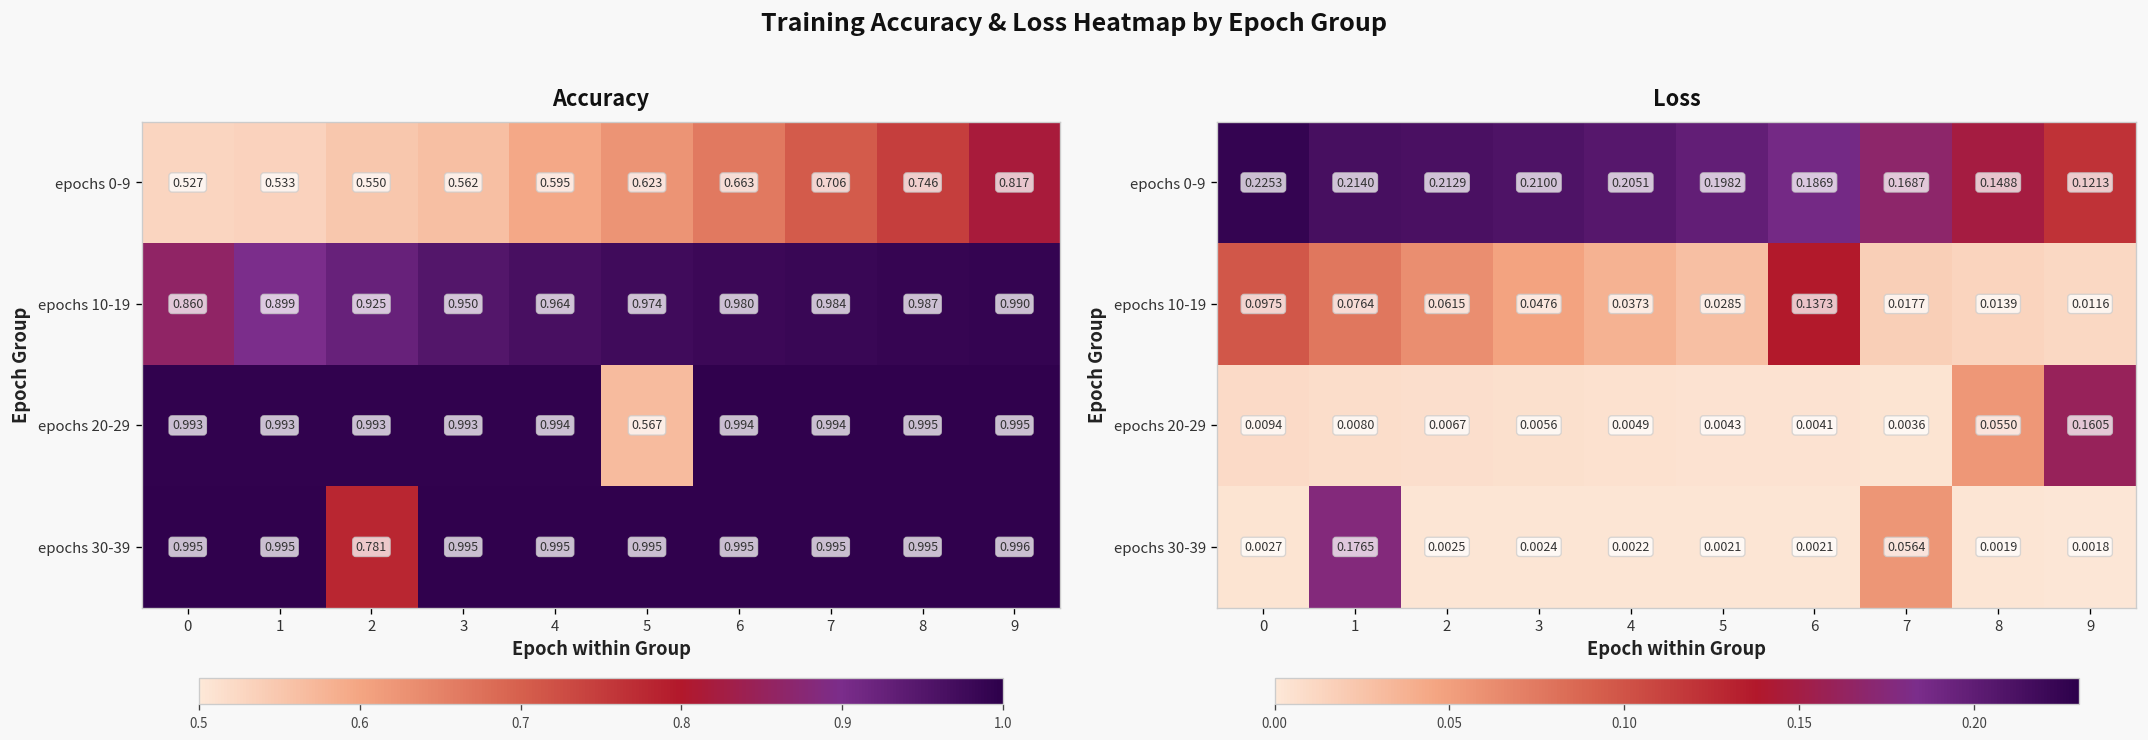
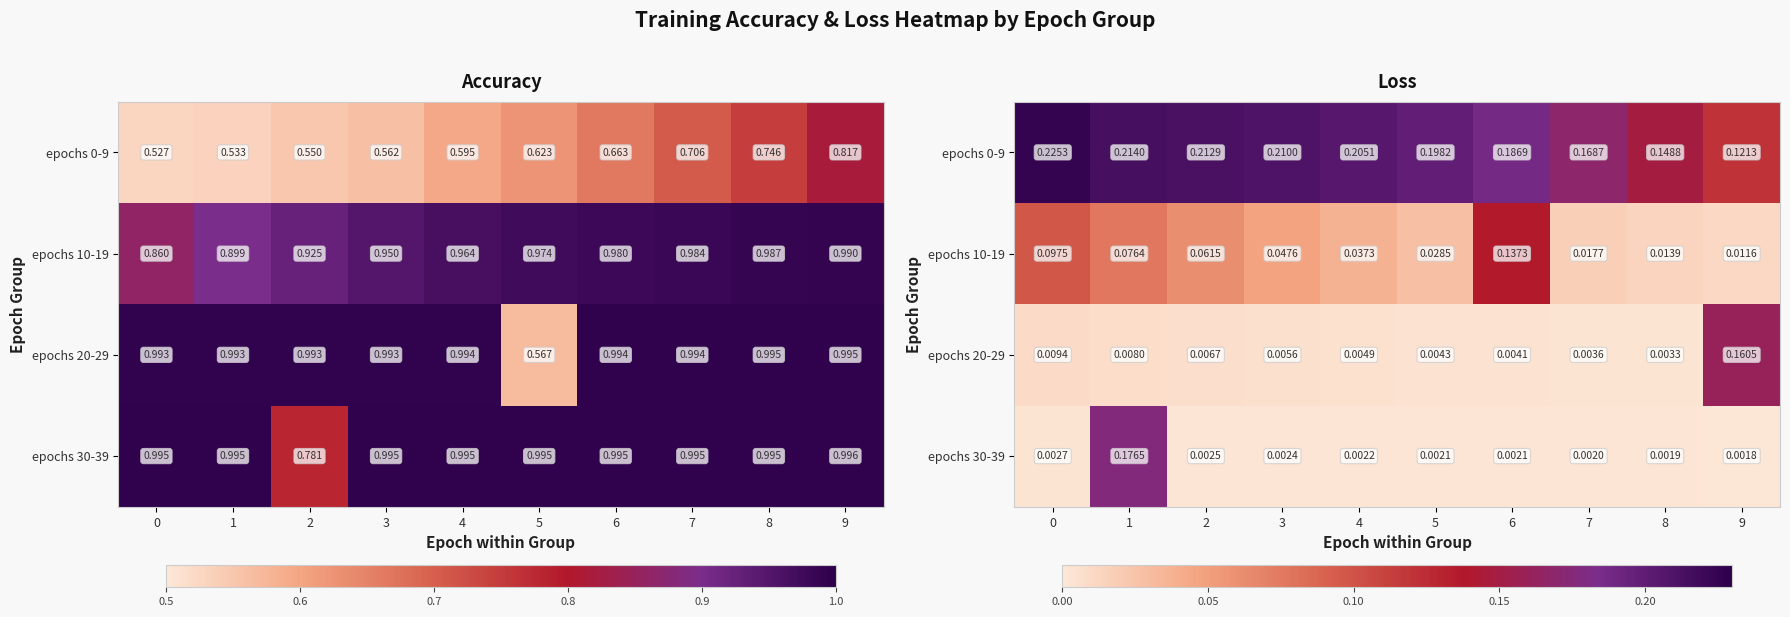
  {
    "Loss": {
      "epochs 20-29": {
-       "8": 0.0550
+       "8": 0.0033
      },
      "epochs 30-39": {
-       "7": 0.0564
+       "7": 0.0020
      }
    }
  }
